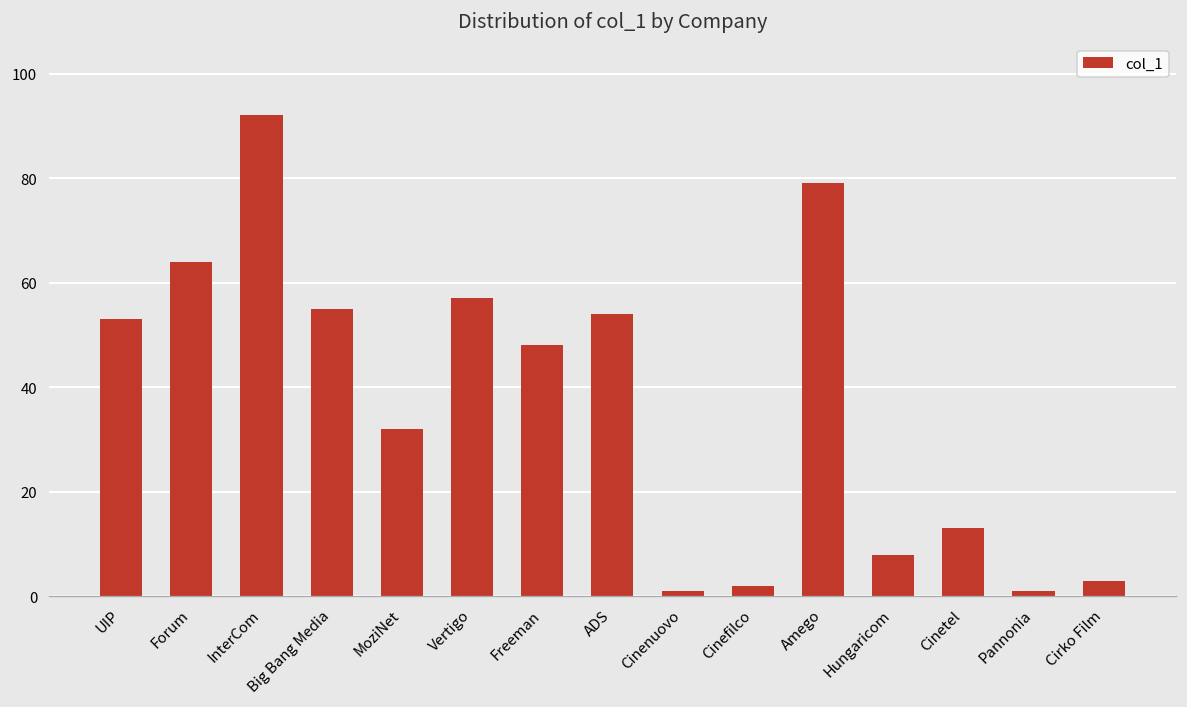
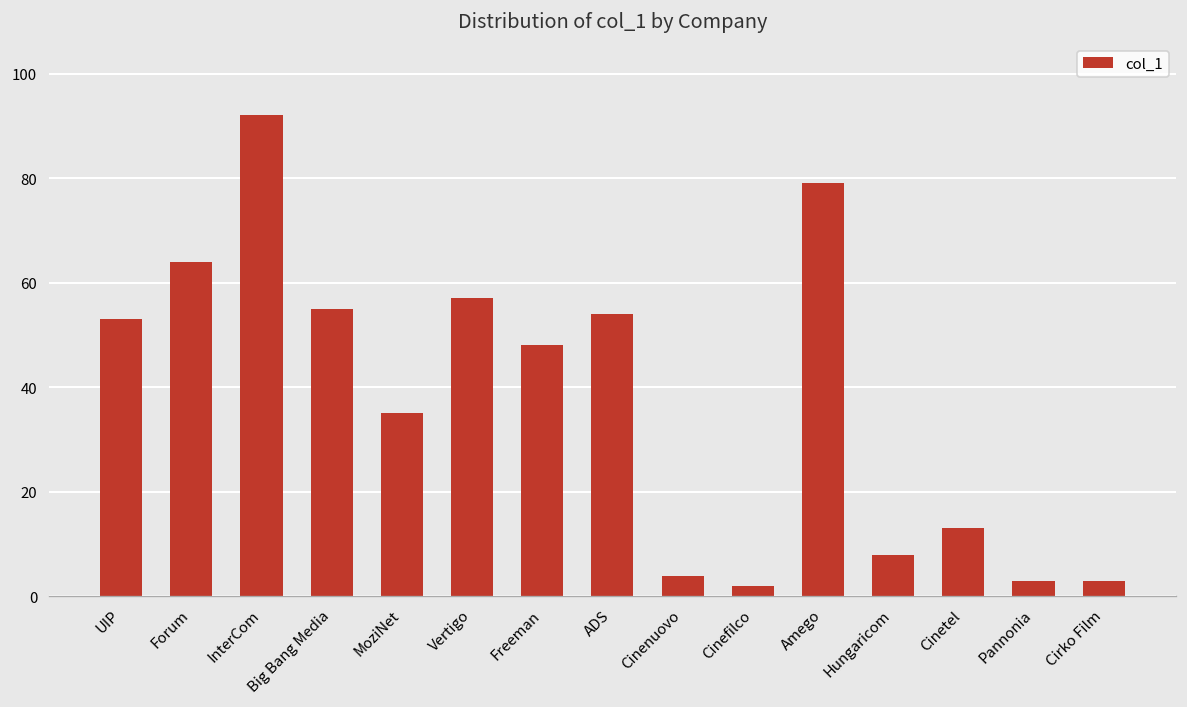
  {
    "UIP": 53,
    "Forum": 64,
    "InterCom": 92,
    "Big Bang Media": 55,
-   "MoziNet": 32,
+   "MoziNet": 35,
    "Vertigo": 57,
    "Freeman": 48,
    "ADS": 54,
-   "Cinenuovo": 1,
+   "Cinenuovo": 4,
    "Cinefilco": 2,
    "Amego": 79,
    "Hungaricom": 8,
    "Cinetel": 13,
-   "Pannonia": 1,
+   "Pannonia": 3,
    "Cirko Film": 3
  }
